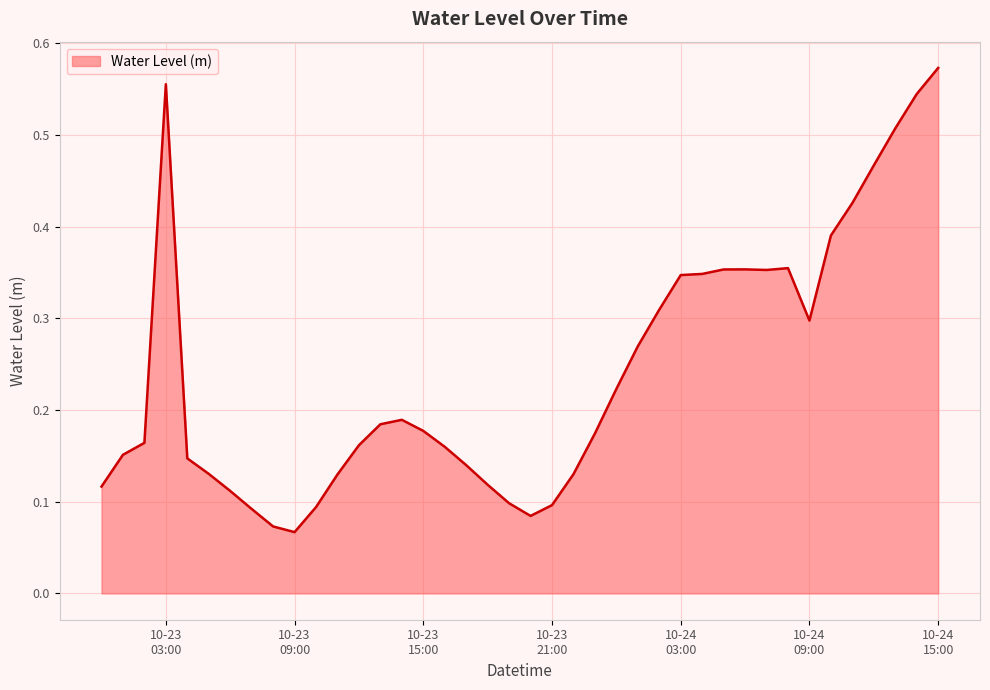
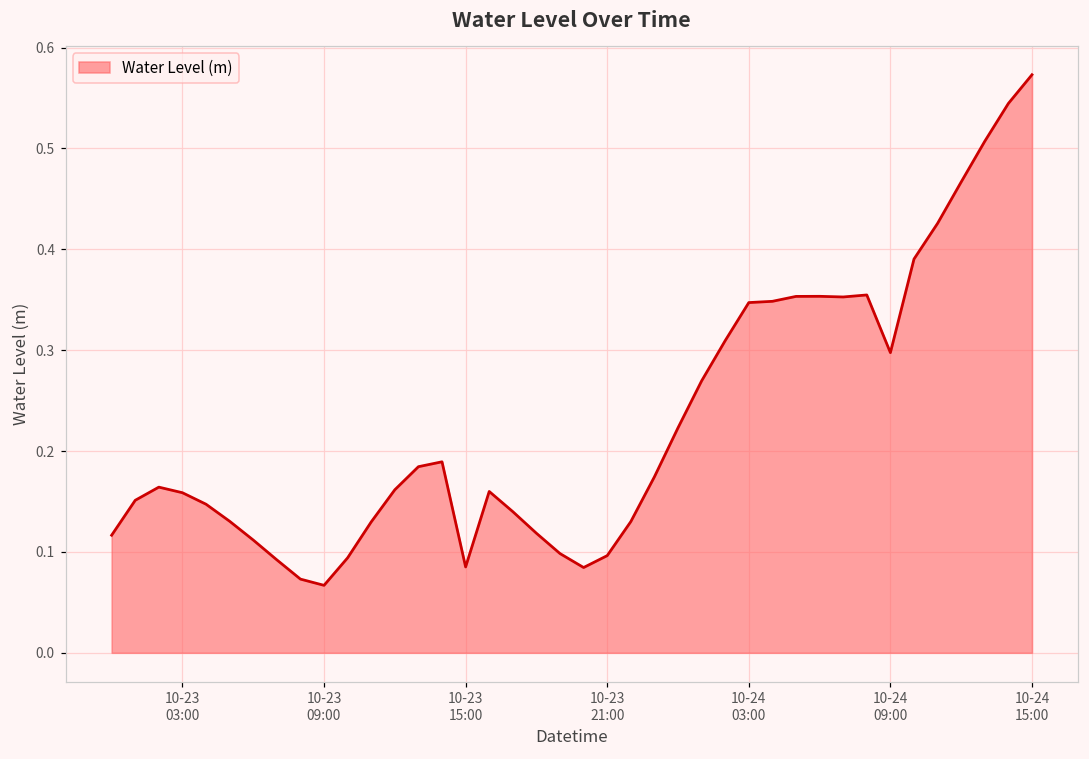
  {
-   "10-23 03:00": 0.56,
+   "10-23 03:00": 0.16,
    "10-23 09:00": 0.07,
-   "10-23 15:00": 0.18,
+   "10-23 15:00": 0.09,
    "10-23 21:00": 0.10,
    "10-24 03:00": 0.35,
    "10-24 09:00": 0.30,
    "10-24 15:00": 0.57
  }
